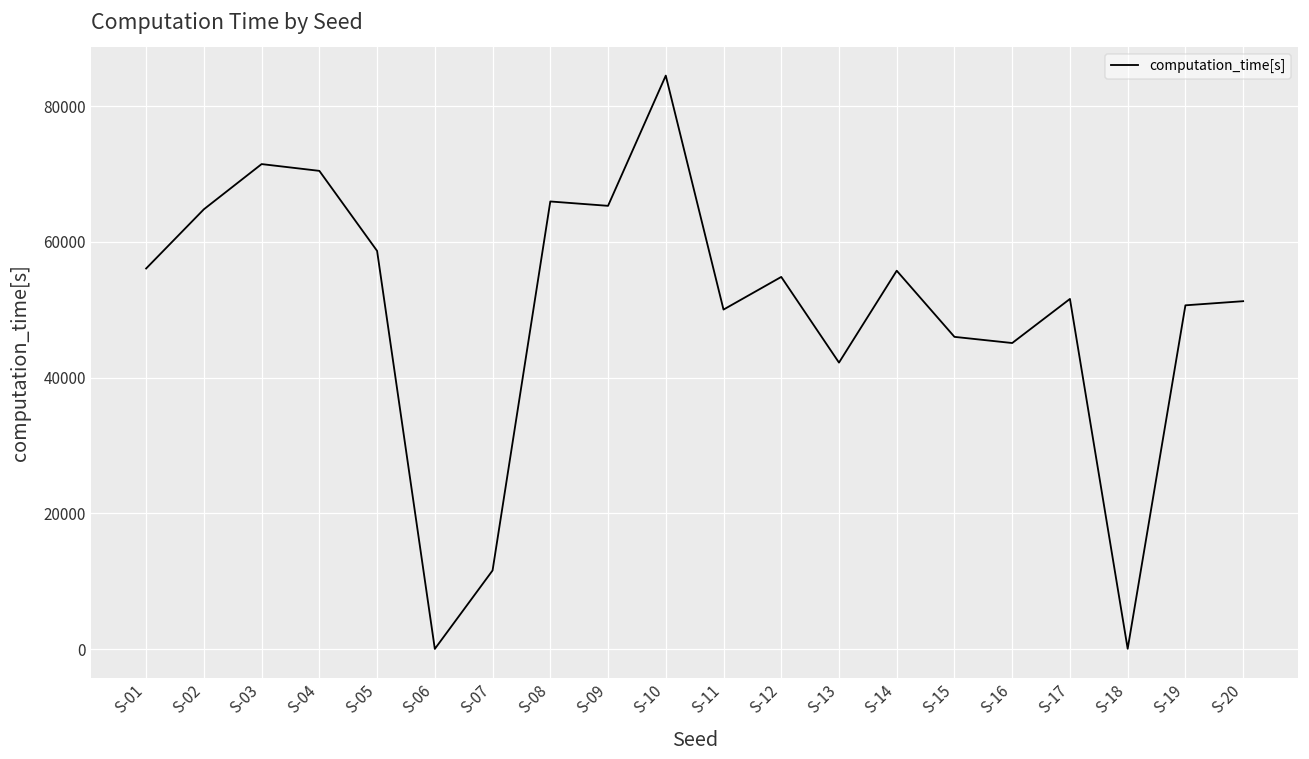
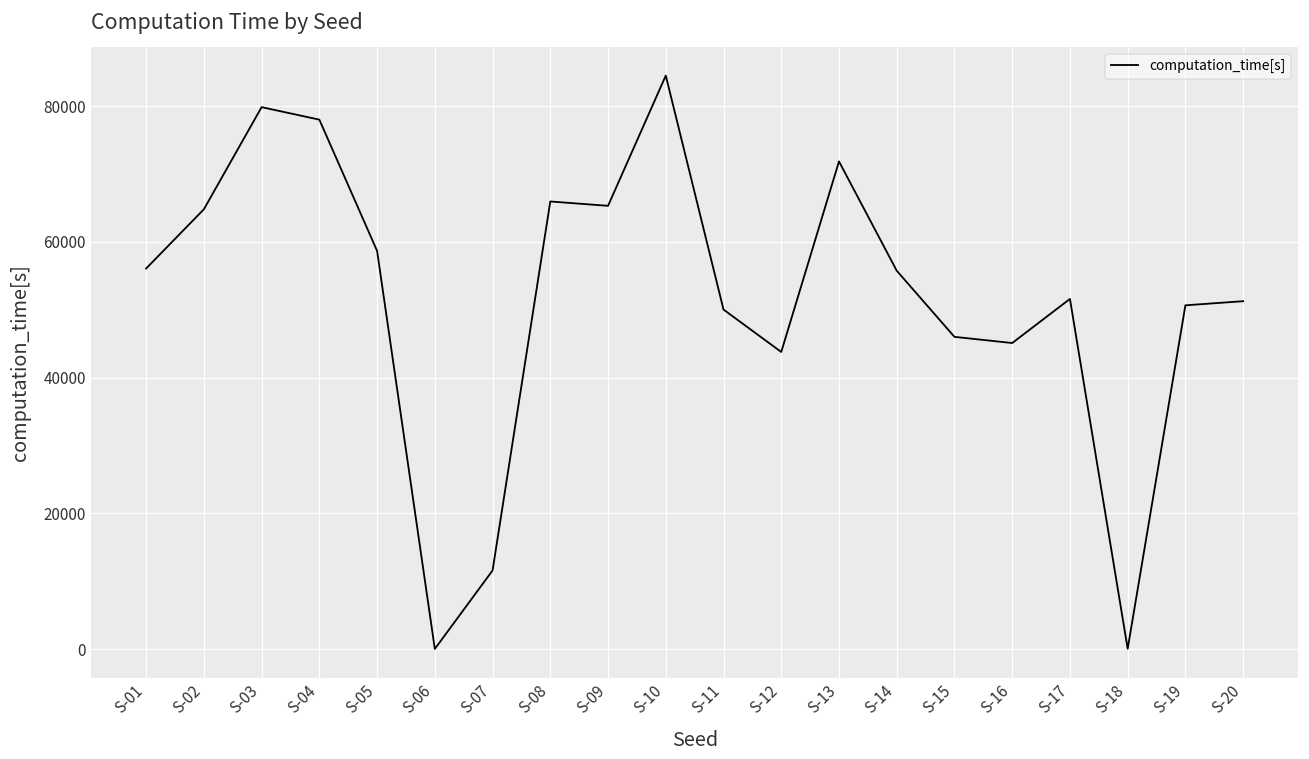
  {
    "S-01": 56000,
    "S-02": 65000,
-   "S-03": 71000,
-   "S-04": 70000,
+   "S-03": 80000,
+   "S-04": 78000,
    "S-05": 59000,
    "S-06": 0,
    "S-07": 12000,
    "S-08": 66000,
    "S-09": 65000,
    "S-10": 84000,
    "S-11": 50000,
-   "S-12": 55000,
-   "S-13": 42000,
+   "S-12": 44000,
+   "S-13": 72000,
    "S-14": 56000,
    "S-15": 46000,
    "S-16": 45000,
    "S-17": 52000,
    "S-18": 0,
    "S-19": 51000,
    "S-20": 51000
  }
